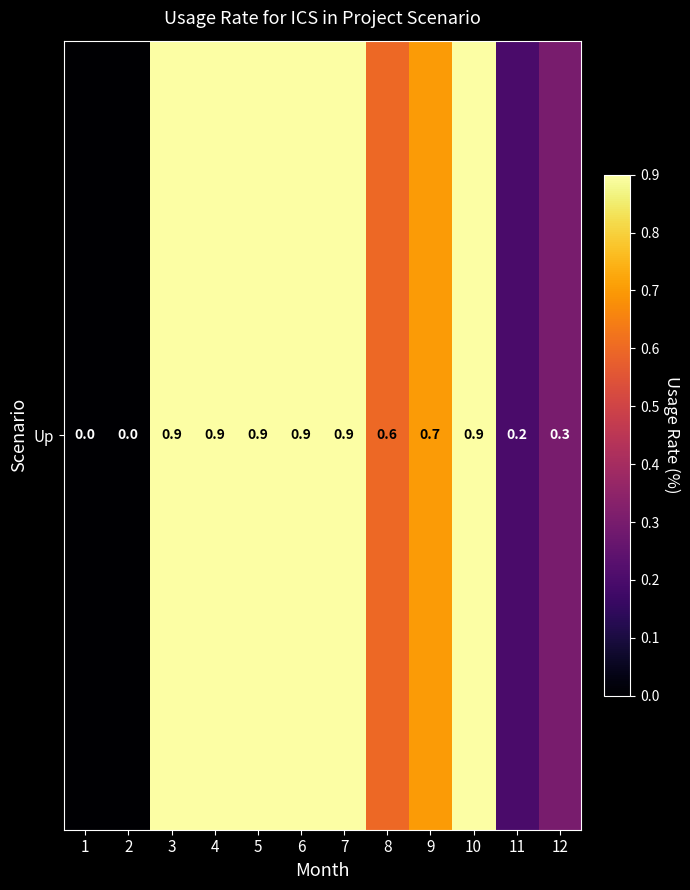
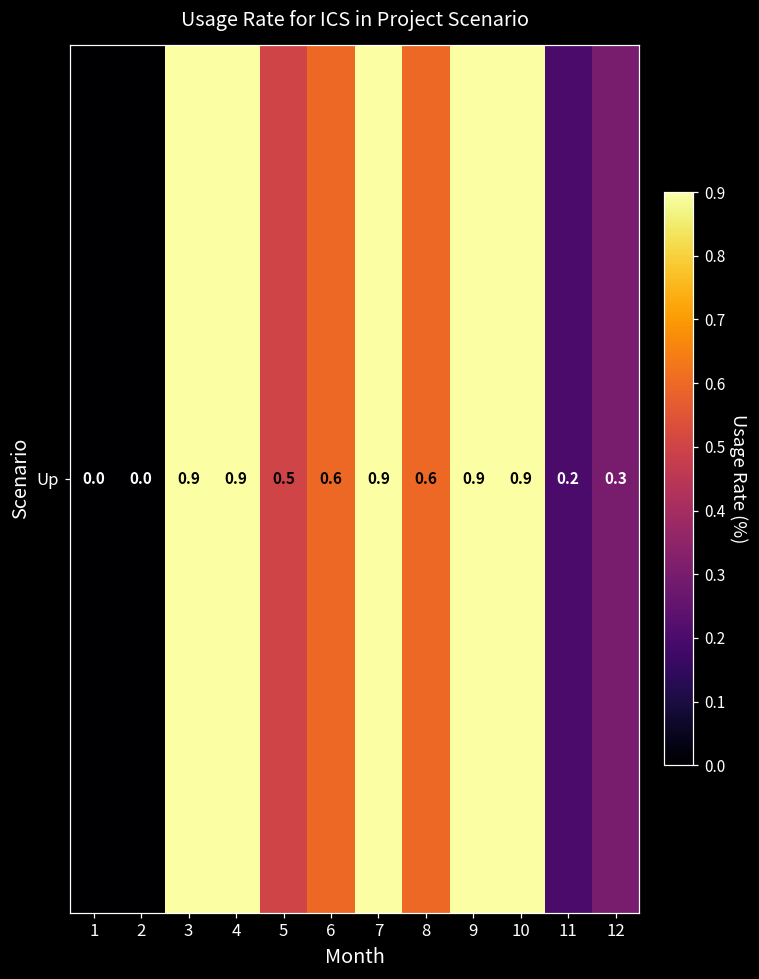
  {
    "Up": {
      "1": 0.0,
      "2": 0.0,
      "3": 0.9,
      "4": 0.9,
-     "5": 0.9,
-     "6": 0.9,
+     "5": 0.5,
+     "6": 0.6,
      "7": 0.9,
      "8": 0.6,
-     "9": 0.7,
+     "9": 0.9,
      "10": 0.9,
      "11": 0.2,
      "12": 0.3
    }
  }
